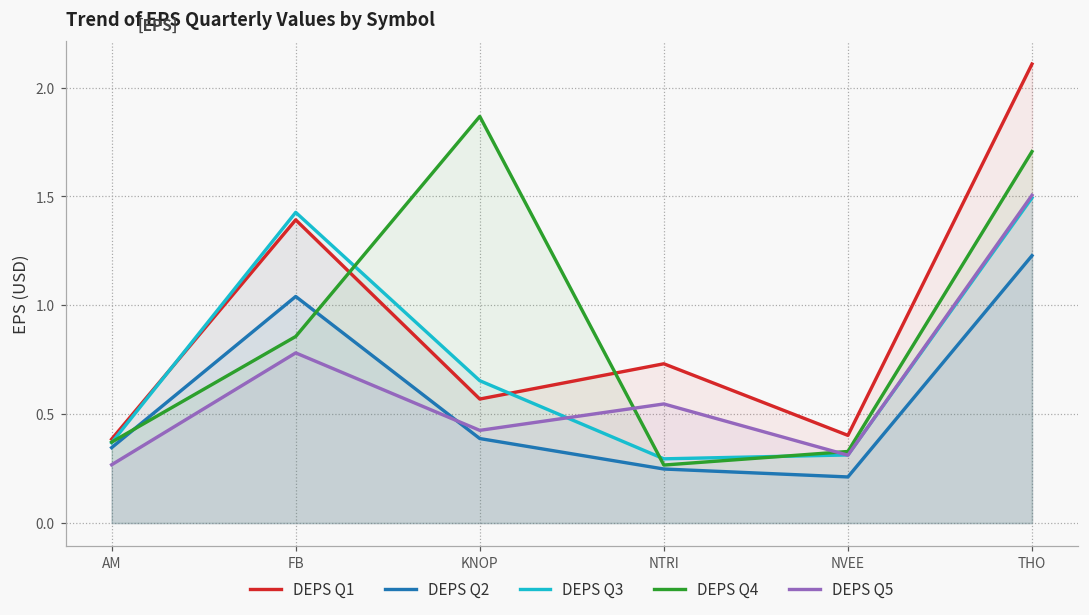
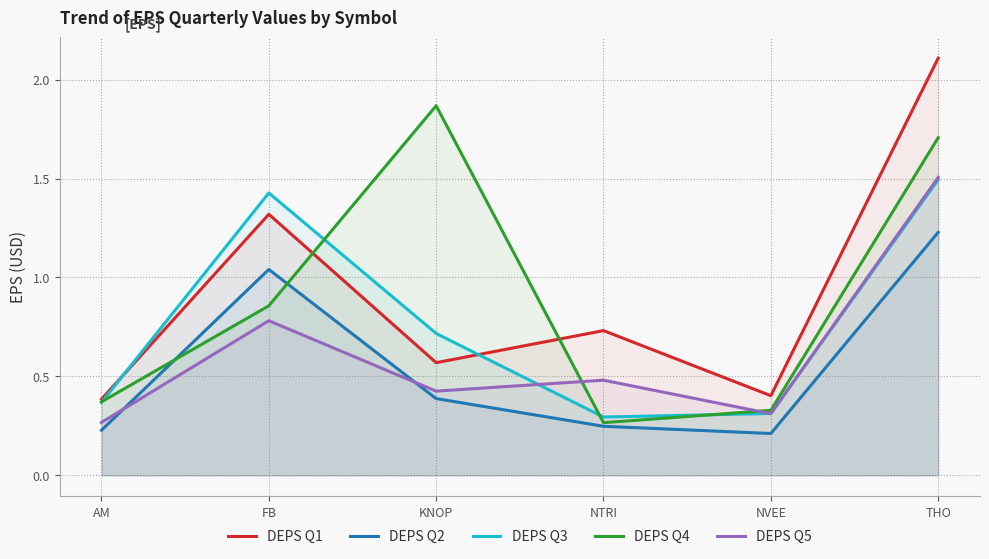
  {
    "DEPS Q1": {
      "AM": 0.39,
-     "FB": 1.39,
+     "FB": 1.32,
      "KNOP": 0.57,
      "NTRI": 0.73,
      "NVEE": 0.40,
      "THO": 2.11
    },
    "DEPS Q2": {
-     "AM": 0.35,
+     "AM": 0.23,
      "FB": 1.04,
      "KNOP": 0.39,
      "NTRI": 0.25,
      "NVEE": 0.21,
      "THO": 1.23
    },
    "DEPS Q3": {
      "FB": 1.43,
-     "KNOP": 0.65,
+     "KNOP": 0.72,
      "NTRI": 0.29
    },
    "DEPS Q4": {
      "FB": 0.86,
      "KNOP": 1.87,
      "NTRI": 0.27,
      "NVEE": 0.33,
      "THO": 1.71
    },
    "DEPS Q5": {
      "AM": 0.27,
      "FB": 0.78,
      "KNOP": 0.43,
-     "NTRI": 0.55
+     "NTRI": 0.48
    }
  }
